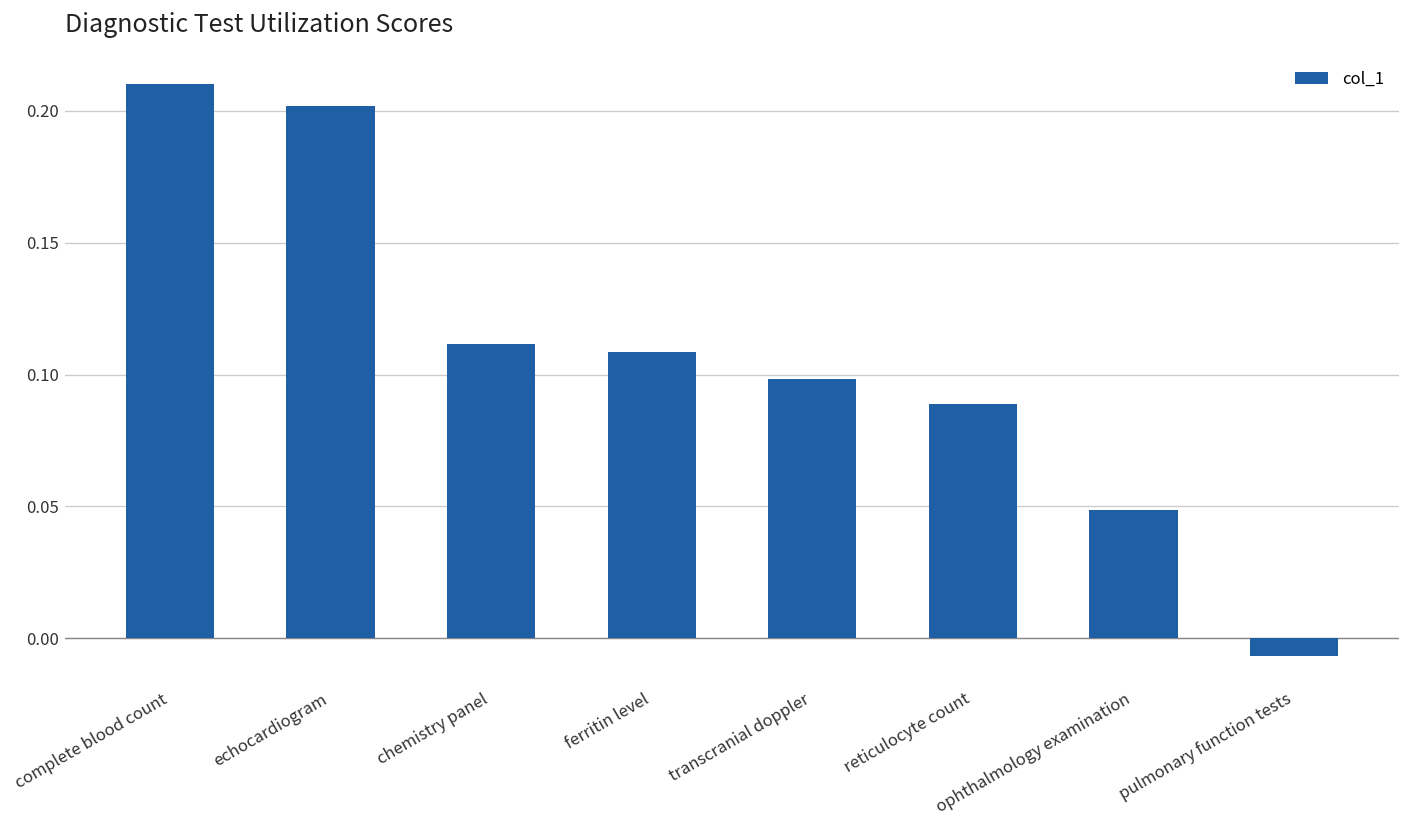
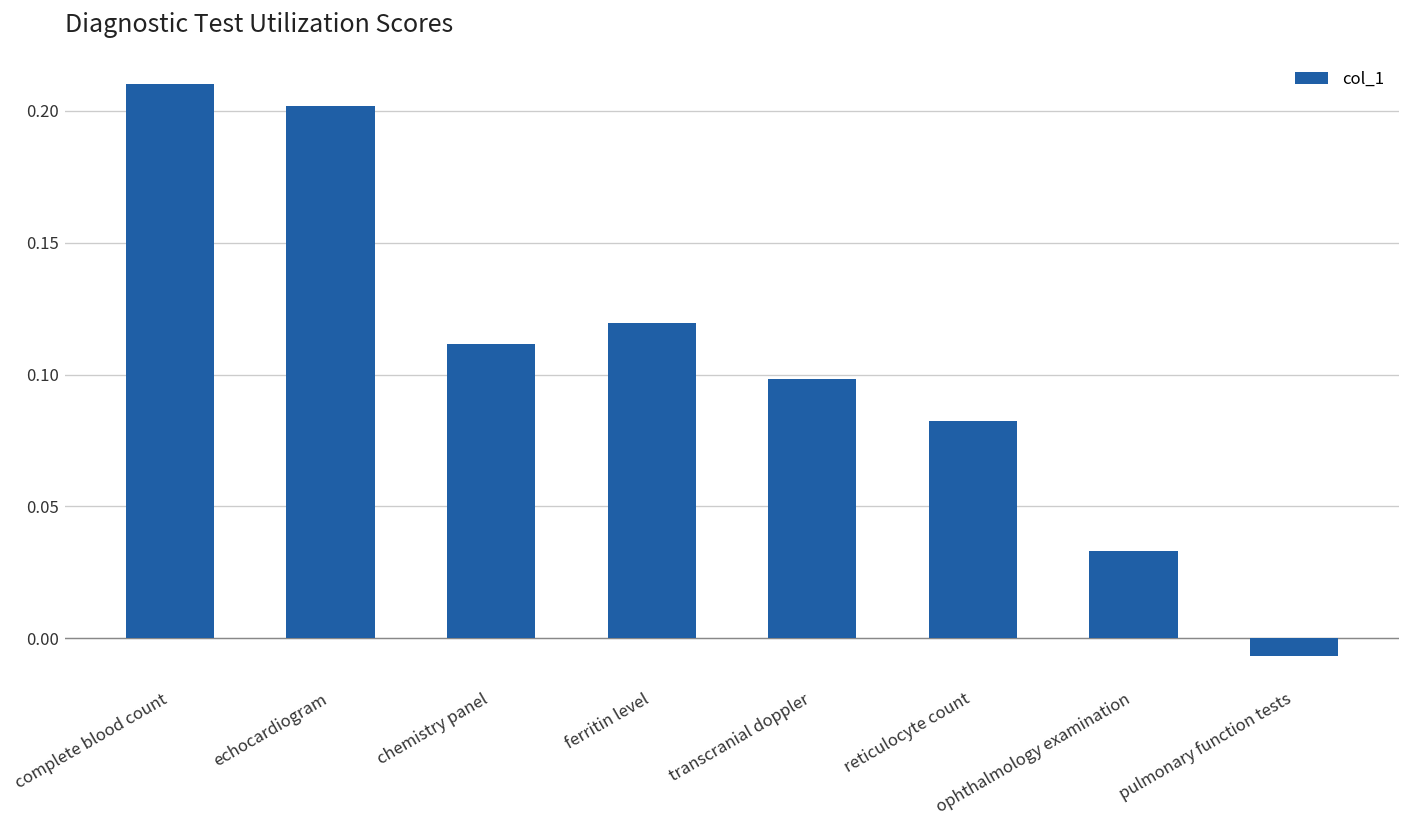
  {
    "complete blood count": 0.210,
    "echocardiogram": 0.202,
    "chemistry panel": 0.112,
-   "ferritin level": 0.109,
+   "ferritin level": 0.119,
    "transcranial doppler": 0.098,
-   "reticulocyte count": 0.089,
-   "ophthalmology examination": 0.049,
+   "reticulocyte count": 0.082,
+   "ophthalmology examination": 0.033,
    "pulmonary function tests": -0.007
  }
